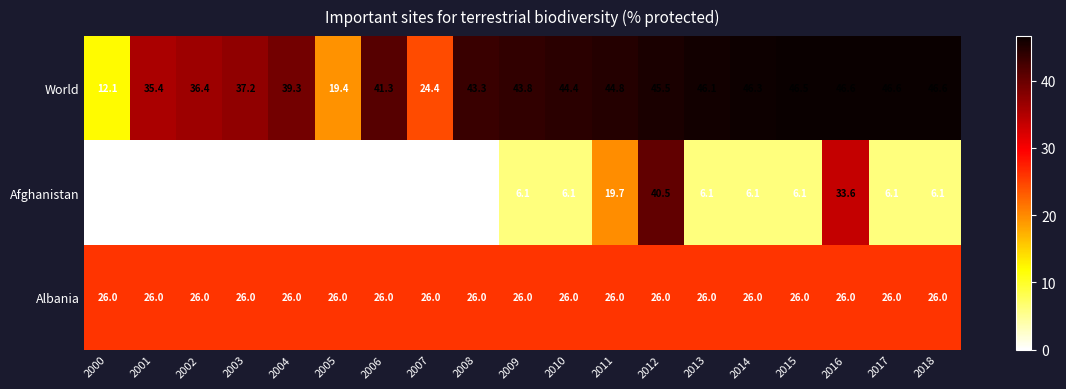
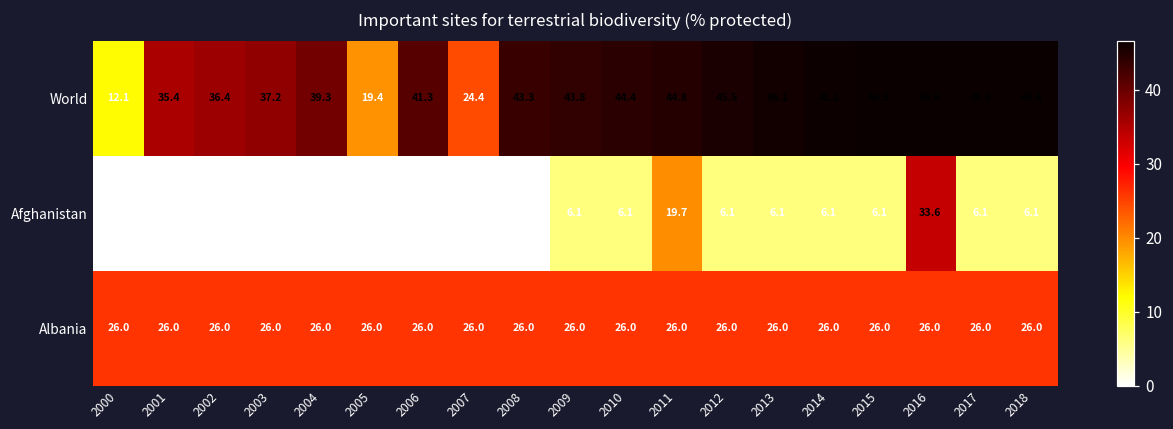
  {
    "World": {
      "2000": 12.1,
      "2001": 35.4,
      "2002": 36.4,
      "2003": 37.2,
      "2004": 39.3,
      "2005": 19.4,
      "2006": 41.3,
      "2007": 24.4,
      "2008": 43.3,
      "2009": 43.8
    },
    "Afghanistan": {
      "2009": 6.1,
      "2010": 6.1,
      "2011": 19.7,
-     "2012": 40.5,
+     "2012": 6.1,
      "2013": 6.1,
      "2014": 6.1,
      "2015": 6.1,
      "2016": 33.6,
      "2017": 6.1,
      "2018": 6.1
    },
    "Albania": {
      "2000": 26.0,
      "2001": 26.0,
      "2002": 26.0,
      "2003": 26.0,
      "2004": 26.0,
      "2005": 26.0,
      "2006": 26.0,
      "2007": 26.0,
      "2008": 26.0,
      "2009": 26.0,
      "2010": 26.0,
      "2011": 26.0,
      "2012": 26.0,
      "2013": 26.0,
      "2014": 26.0,
      "2015": 26.0,
      "2016": 26.0,
      "2017": 26.0,
      "2018": 26.0
    }
  }
